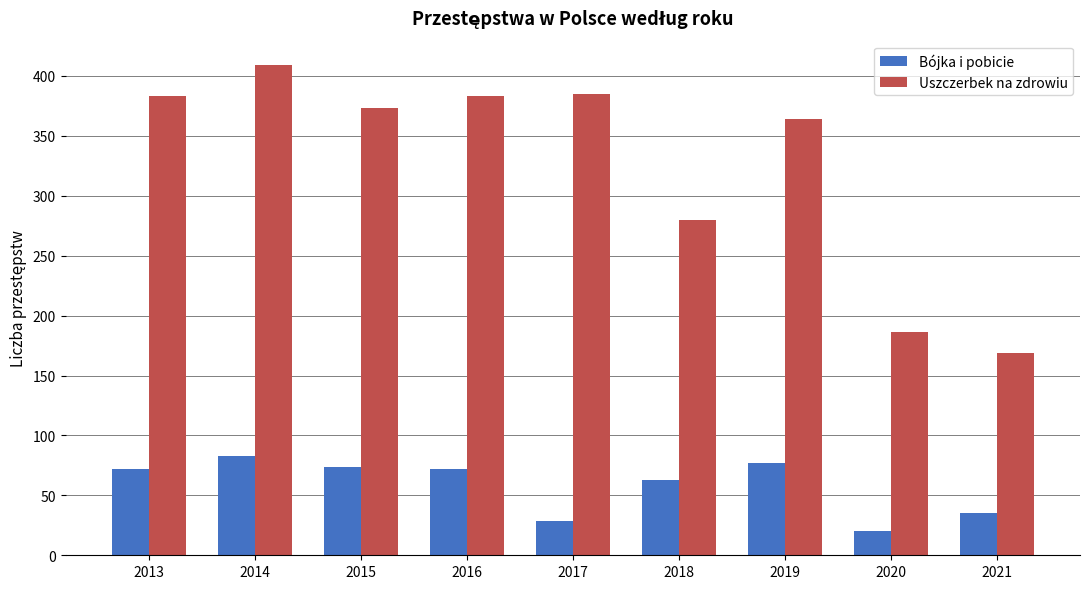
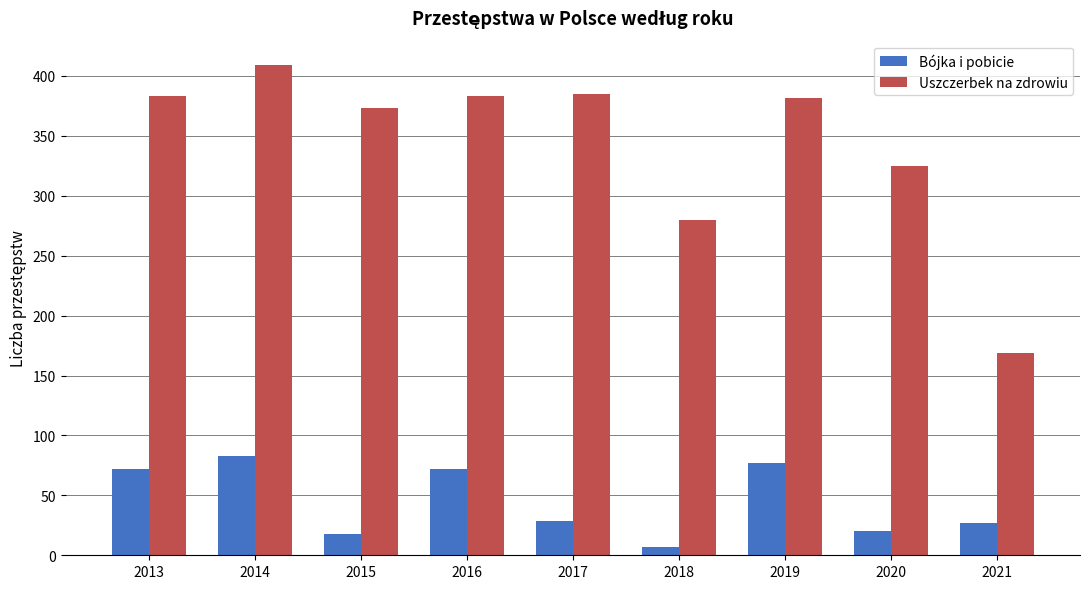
  {
    "Bójka i pobicie": {
      "2013": 72,
      "2014": 83,
-     "2015": 74,
+     "2015": 18,
      "2016": 72,
      "2017": 29,
-     "2018": 63,
+     "2018": 7,
      "2019": 77,
      "2020": 20,
-     "2021": 35
+     "2021": 27
    },
    "Uszczerbek na zdrowiu": {
      "2013": 383,
      "2014": 409,
      "2015": 373,
      "2016": 383,
      "2017": 385,
      "2018": 280,
-     "2019": 364,
-     "2020": 186,
+     "2019": 382,
+     "2020": 325,
      "2021": 169
    }
  }
